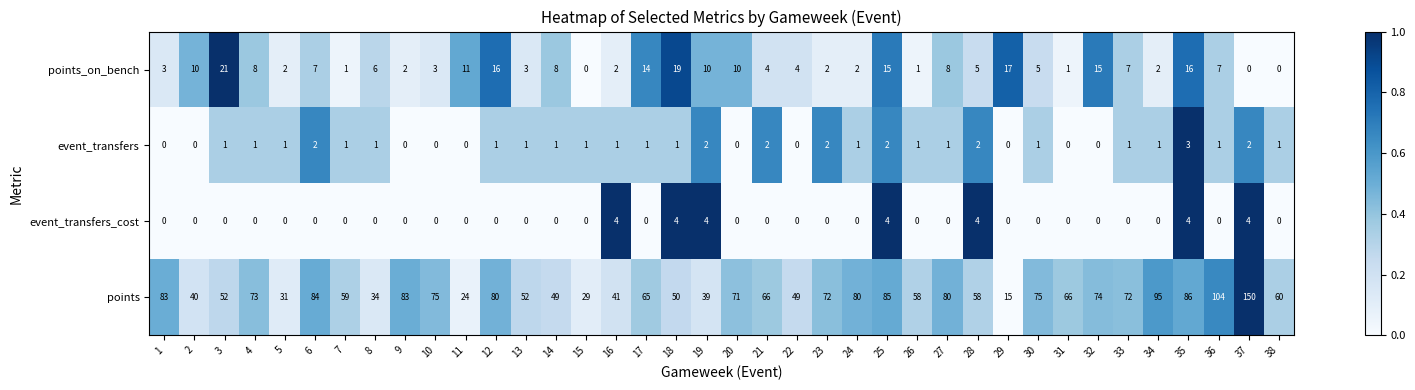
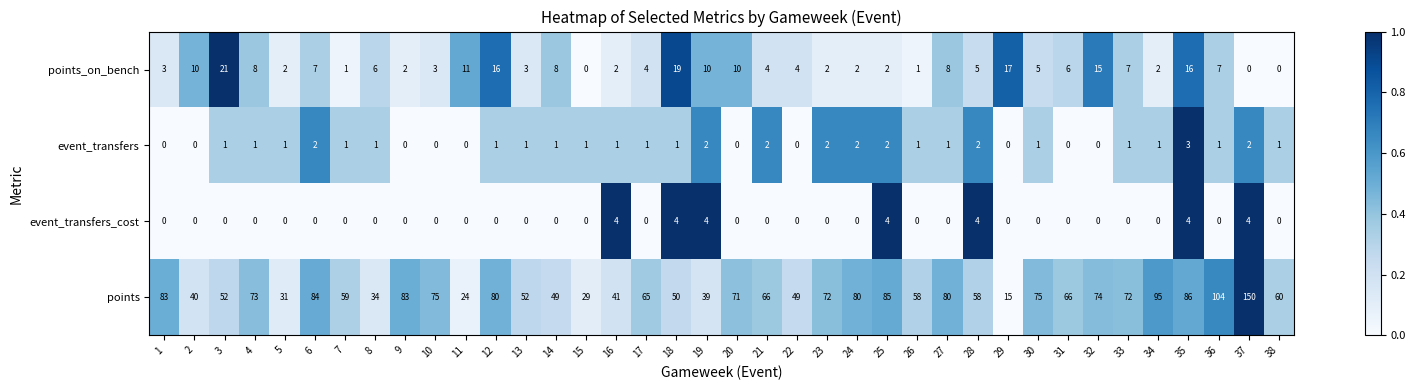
  {
    "points_on_bench": {
      "1": 3,
      "2": 10,
      "3": 21,
      "4": 8,
      "5": 2,
      "6": 7,
      "7": 1,
      "8": 6,
      "9": 2,
      "10": 3,
      "11": 11,
      "12": 16,
      "13": 3,
      "14": 8,
      "15": 0,
      "16": 2,
-     "17": 14,
+     "17": 4,
      "18": 19,
      "19": 10,
      "20": 10,
      "21": 4,
      "22": 4,
      "23": 2,
      "24": 2,
-     "25": 15,
+     "25": 2,
      "26": 1,
      "27": 8,
      "28": 5,
      "29": 17,
      "30": 5,
-     "31": 1,
+     "31": 6,
      "32": 15,
      "33": 7,
      "34": 2,
      "35": 16,
      "36": 7,
      "37": 0,
      "38": 0
    },
    "event_transfers": {
      "1": 0,
      "2": 0,
      "3": 1,
      "4": 1,
      "5": 1,
      "6": 2,
      "7": 1,
      "8": 1,
      "9": 0,
      "10": 0,
      "11": 0,
      "12": 1,
      "13": 1,
      "14": 1,
      "15": 1,
      "16": 1,
      "17": 1,
      "18": 1,
      "19": 2,
      "20": 0,
      "21": 2,
      "22": 0,
      "23": 2,
-     "24": 1,
+     "24": 2,
      "25": 2,
      "26": 1,
      "27": 1,
      "28": 2,
      "29": 0,
      "30": 1,
      "31": 0,
      "32": 0,
      "33": 1,
      "34": 1,
      "35": 3,
      "36": 1,
      "37": 2,
      "38": 1
    },
    "event_transfers_cost": {
      "1": 0,
      "2": 0,
      "3": 0,
      "4": 0,
      "5": 0,
      "6": 0,
      "7": 0,
      "8": 0,
      "9": 0,
      "10": 0,
      "11": 0,
      "12": 0,
      "13": 0,
      "14": 0,
      "15": 0,
      "16": 4,
      "17": 0,
      "18": 4,
      "19": 4,
      "20": 0,
      "21": 0,
      "22": 0,
      "23": 0,
      "24": 0,
      "25": 4,
      "26": 0,
      "27": 0,
      "28": 4,
      "29": 0,
      "30": 0,
      "31": 0,
      "32": 0,
      "33": 0,
      "34": 0,
      "35": 4,
      "36": 0,
      "37": 4,
      "38": 0
    },
    "points": {
      "1": 83,
      "2": 40,
      "3": 52,
      "4": 73,
      "5": 31,
      "6": 84,
      "7": 59,
      "8": 34,
      "9": 83,
      "10": 75,
      "11": 24,
      "12": 80,
      "13": 52,
      "14": 49,
      "15": 29,
      "16": 41,
      "17": 65,
      "18": 50,
      "19": 39,
      "20": 71,
      "21": 66,
      "22": 49,
      "23": 72,
      "24": 80,
      "25": 85,
      "26": 58,
      "27": 80,
      "28": 58,
      "29": 15,
      "30": 75,
      "31": 66,
      "32": 74,
      "33": 72,
      "34": 95,
      "35": 86,
      "36": 104,
      "37": 150,
      "38": 60
    }
  }
